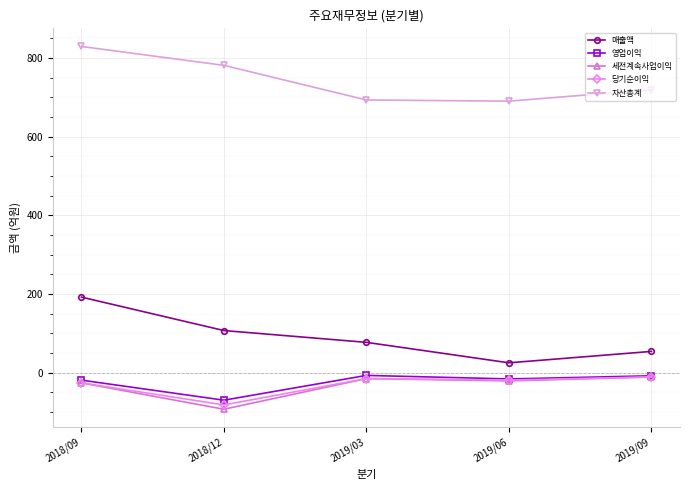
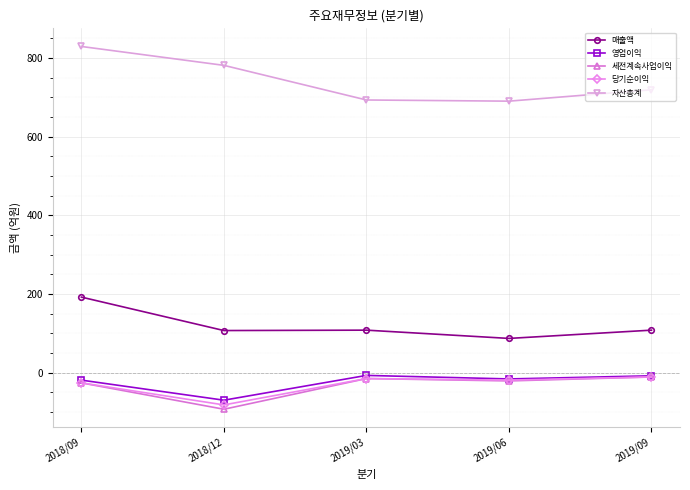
  {
    "매출액": {
      "2018/09": 190,
      "2018/12": 110,
-     "2019/03": 80,
-     "2019/06": 30,
-     "2019/09": 50
+     "2019/03": 110,
+     "2019/06": 90,
+     "2019/09": 110
    },
    "영업이익": {
      "2018/09": -20,
      "2018/12": -70,
      "2019/03": -10
    }
  }
